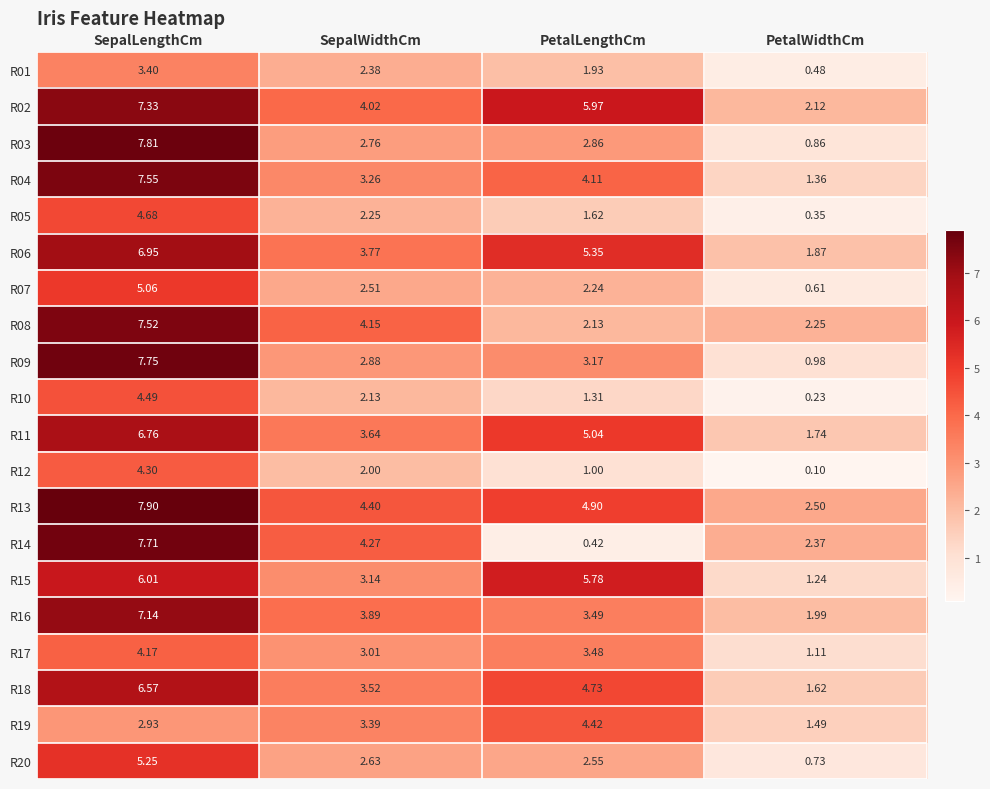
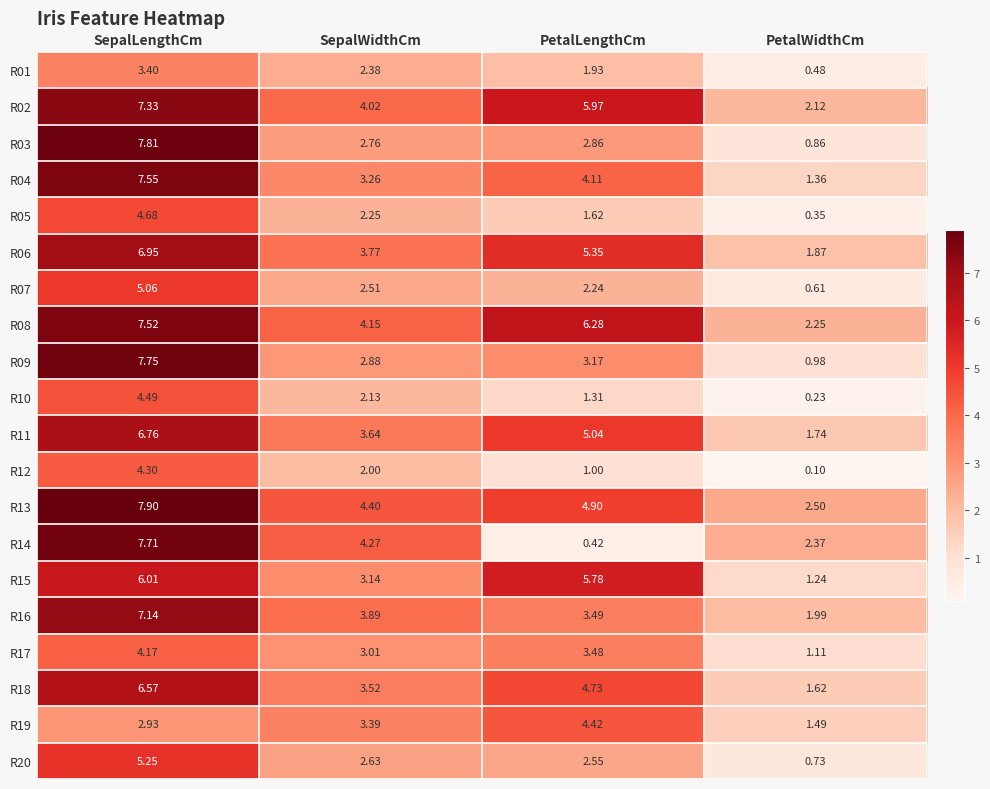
  {
    "R01": {
      "SepalLengthCm": 3.40,
      "SepalWidthCm": 2.38,
      "PetalLengthCm": 1.93,
      "PetalWidthCm": 0.48
    },
    "R02": {
      "SepalLengthCm": 7.33,
      "SepalWidthCm": 4.02,
      "PetalLengthCm": 5.97,
      "PetalWidthCm": 2.12
    },
    "R03": {
      "SepalLengthCm": 7.81,
      "SepalWidthCm": 2.76,
      "PetalLengthCm": 2.86,
      "PetalWidthCm": 0.86
    },
    "R04": {
      "SepalLengthCm": 7.55,
      "SepalWidthCm": 3.26,
      "PetalLengthCm": 4.11,
      "PetalWidthCm": 1.36
    },
    "R05": {
      "SepalLengthCm": 4.68,
      "SepalWidthCm": 2.25,
      "PetalLengthCm": 1.62,
      "PetalWidthCm": 0.35
    },
    "R06": {
      "SepalLengthCm": 6.95,
      "SepalWidthCm": 3.77,
      "PetalLengthCm": 5.35,
      "PetalWidthCm": 1.87
    },
    "R07": {
      "SepalLengthCm": 5.06,
      "SepalWidthCm": 2.51,
      "PetalLengthCm": 2.24,
      "PetalWidthCm": 0.61
    },
    "R08": {
      "SepalLengthCm": 7.52,
      "SepalWidthCm": 4.15,
-     "PetalLengthCm": 2.13,
+     "PetalLengthCm": 6.28,
      "PetalWidthCm": 2.25
    },
    "R09": {
      "SepalLengthCm": 7.75,
      "SepalWidthCm": 2.88,
      "PetalLengthCm": 3.17,
      "PetalWidthCm": 0.98
    },
    "R10": {
      "SepalLengthCm": 4.49,
      "SepalWidthCm": 2.13,
      "PetalLengthCm": 1.31,
      "PetalWidthCm": 0.23
    },
    "R11": {
      "SepalLengthCm": 6.76,
      "SepalWidthCm": 3.64,
      "PetalLengthCm": 5.04,
      "PetalWidthCm": 1.74
    },
    "R12": {
      "SepalLengthCm": 4.30,
      "SepalWidthCm": 2.00,
      "PetalLengthCm": 1.00,
      "PetalWidthCm": 0.10
    },
    "R13": {
      "SepalLengthCm": 7.90,
      "SepalWidthCm": 4.40,
      "PetalLengthCm": 4.90,
      "PetalWidthCm": 2.50
    },
    "R14": {
      "SepalLengthCm": 7.71,
      "SepalWidthCm": 4.27,
      "PetalLengthCm": 0.42,
      "PetalWidthCm": 2.37
    },
    "R15": {
      "SepalLengthCm": 6.01,
      "SepalWidthCm": 3.14,
      "PetalLengthCm": 5.78,
      "PetalWidthCm": 1.24
    },
    "R16": {
      "SepalLengthCm": 7.14,
      "SepalWidthCm": 3.89,
      "PetalLengthCm": 3.49,
      "PetalWidthCm": 1.99
    },
    "R17": {
      "SepalLengthCm": 4.17,
      "SepalWidthCm": 3.01,
      "PetalLengthCm": 3.48,
      "PetalWidthCm": 1.11
    },
    "R18": {
      "SepalLengthCm": 6.57,
      "SepalWidthCm": 3.52,
      "PetalLengthCm": 4.73,
      "PetalWidthCm": 1.62
    },
    "R19": {
      "SepalLengthCm": 2.93,
      "SepalWidthCm": 3.39,
      "PetalLengthCm": 4.42,
      "PetalWidthCm": 1.49
    },
    "R20": {
      "SepalLengthCm": 5.25,
      "SepalWidthCm": 2.63,
      "PetalLengthCm": 2.55,
      "PetalWidthCm": 0.73
    }
  }
